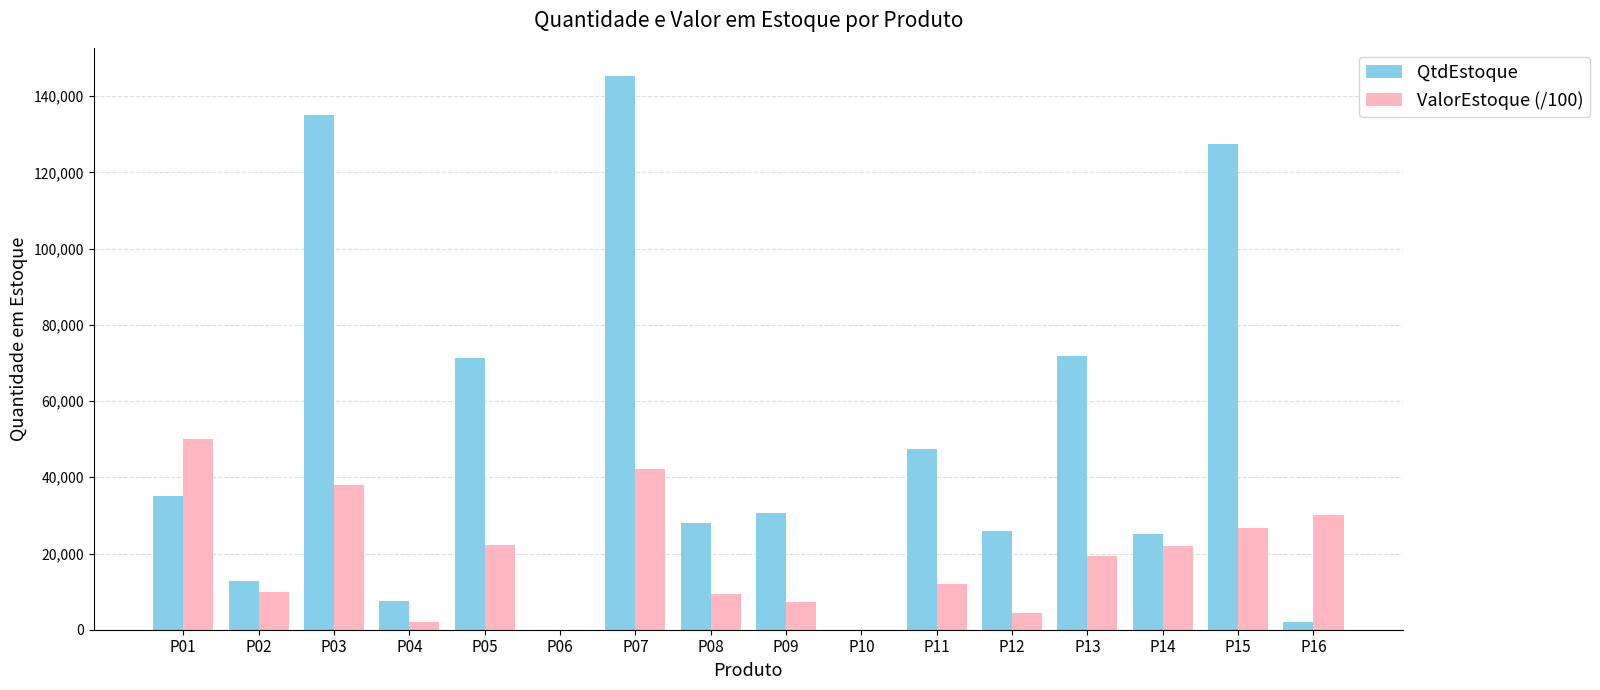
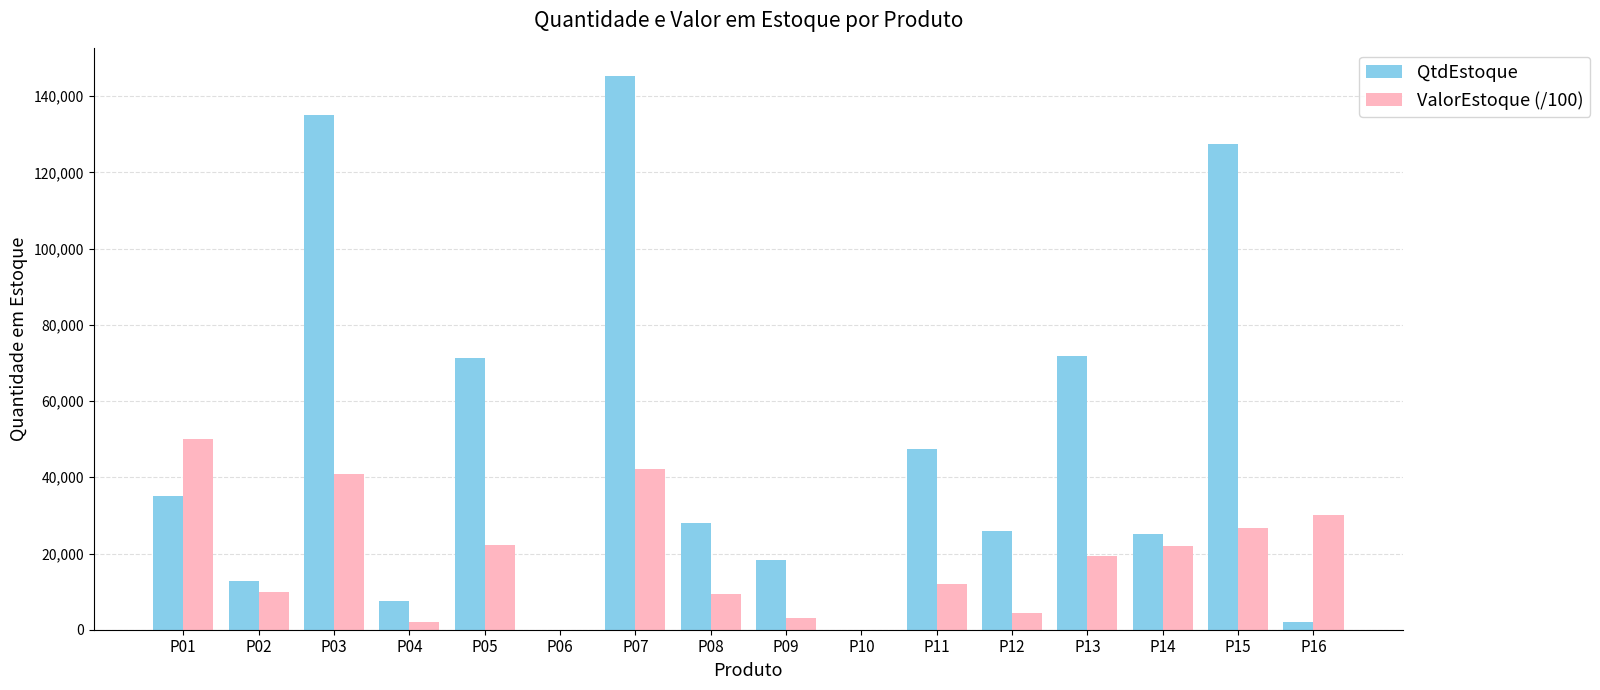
  {
    "QtdEstoque": {
      "P01": "35,000",
      "P02": "13,000",
      "P03": "135,000",
      "P04": "7,000",
      "P05": "71,000",
      "P06": "0",
      "P07": "145,000",
      "P08": "28,000",
-     "P09": "31,000",
+     "P09": "18,000",
      "P10": "0",
      "P11": "47,000",
      "P12": "26,000",
      "P13": "72,000",
      "P14": "25,000",
      "P15": "127,000",
      "P16": "2,000"
    },
    "ValorEstoque (/100)": {
      "P01": "50,000",
      "P02": "10,000",
-     "P03": "38,000",
+     "P03": "41,000",
      "P04": "2,000",
      "P05": "22,000",
      "P06": "0",
      "P07": "42,000",
      "P08": "9,000",
-     "P09": "7,000",
+     "P09": "3,000",
      "P10": "0",
      "P11": "12,000",
      "P12": "4,000",
      "P13": "19,000",
      "P14": "22,000",
      "P15": "27,000",
      "P16": "30,000"
    }
  }
